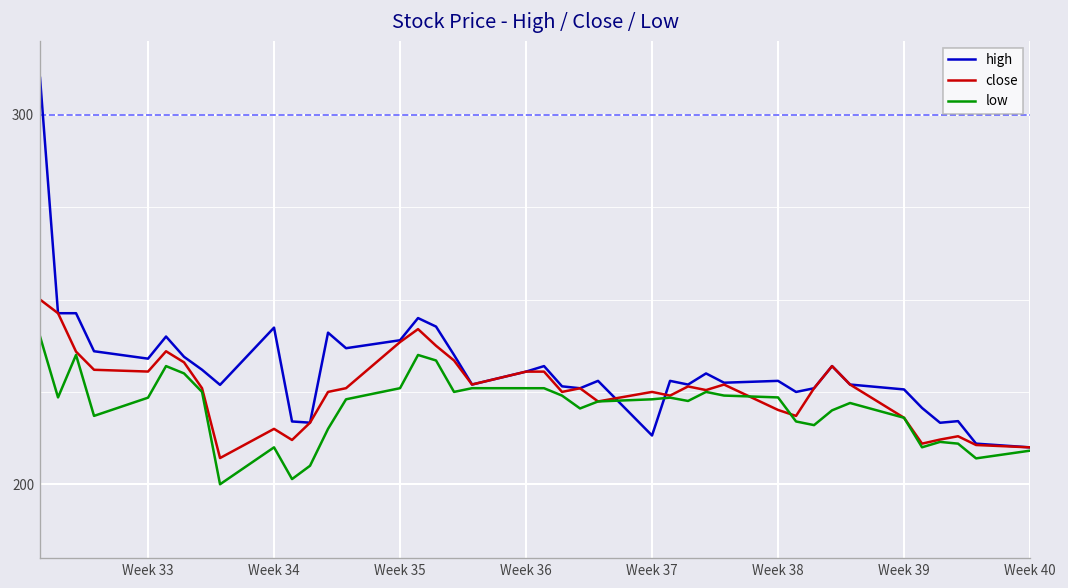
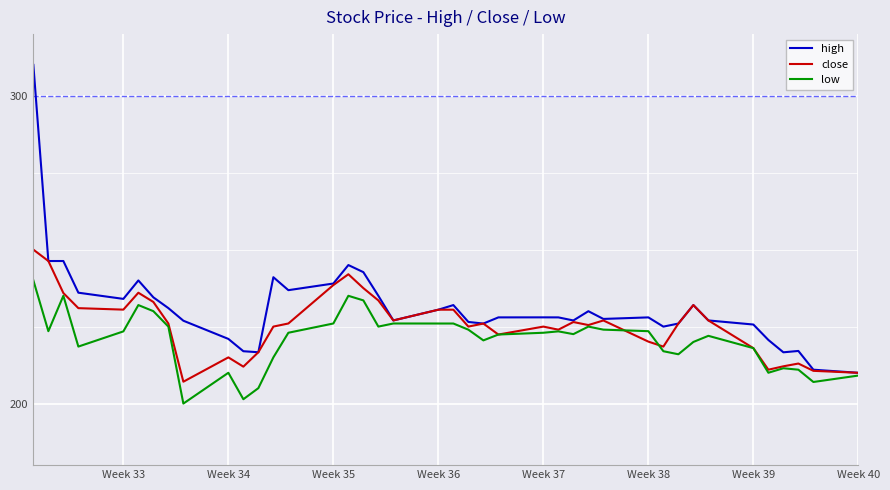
  {
    "high": {
      "Week 33": 234,
-     "Week 34": 242,
-     "Week 37": 213,
+     "Week 34": 221,
+     "Week 37": 228,
      "Week 38": 228,
      "Week 39": 226
    },
    "close": {
      "Week 33": 231,
      "Week 34": 215,
      "Week 37": 225,
      "Week 38": 220
    },
    "low": {
      "Week 33": 223,
      "Week 34": 210,
      "Week 35": 226,
      "Week 36": 226,
      "Week 37": 223,
      "Week 38": 224,
      "Week 40": 209
    }
  }
